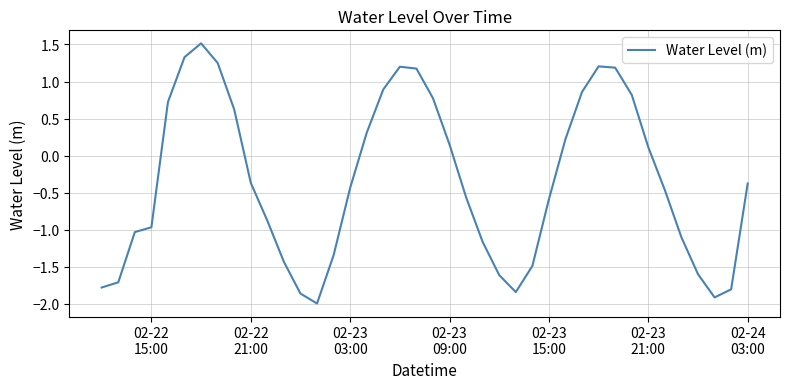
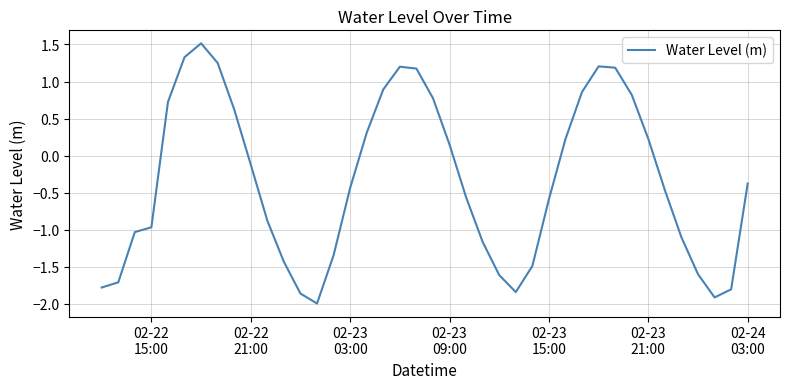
  {
    "02-22 15:00": -1.0,
-   "02-22 21:00": -0.4,
+   "02-22 21:00": -0.1,
    "02-23 03:00": -0.4,
    "02-23 09:00": 0.1,
    "02-23 15:00": -0.6,
-   "02-23 21:00": 0.1,
+   "02-23 21:00": 0.2,
    "02-24 03:00": -0.4
  }
